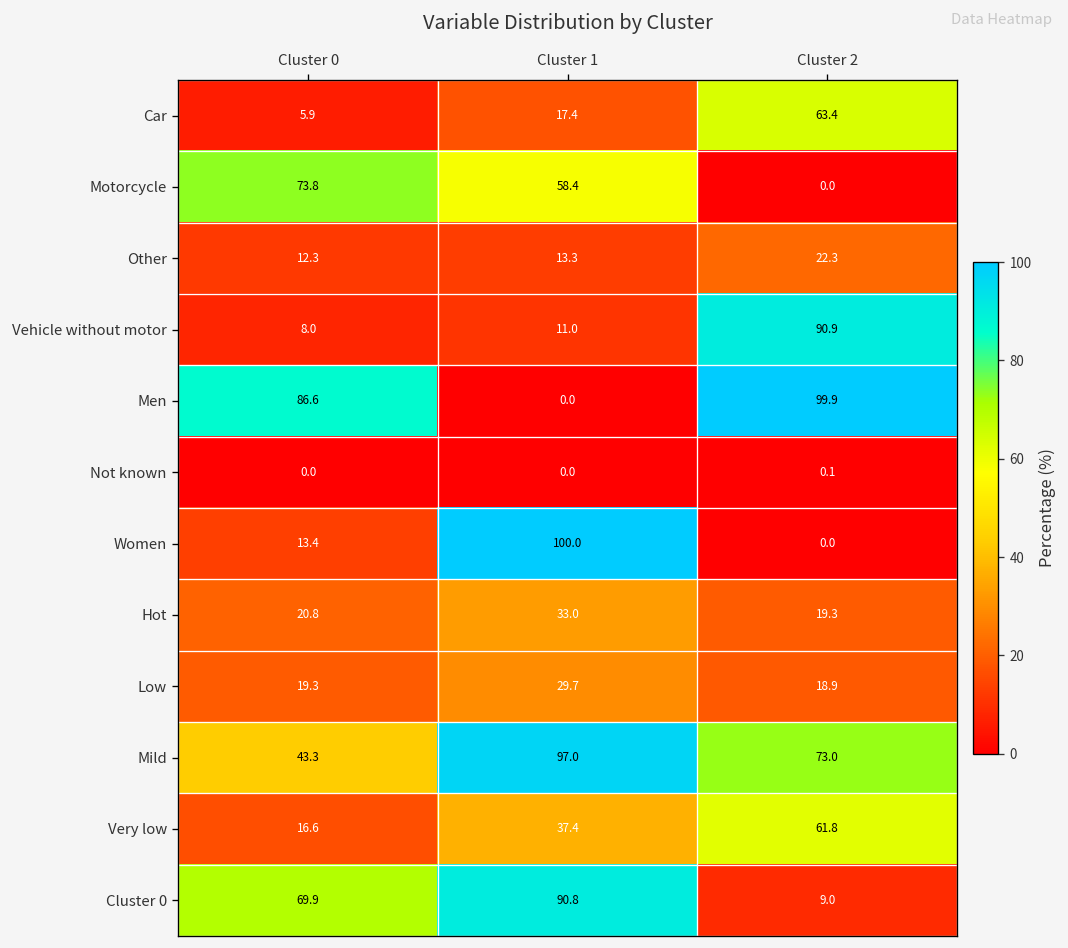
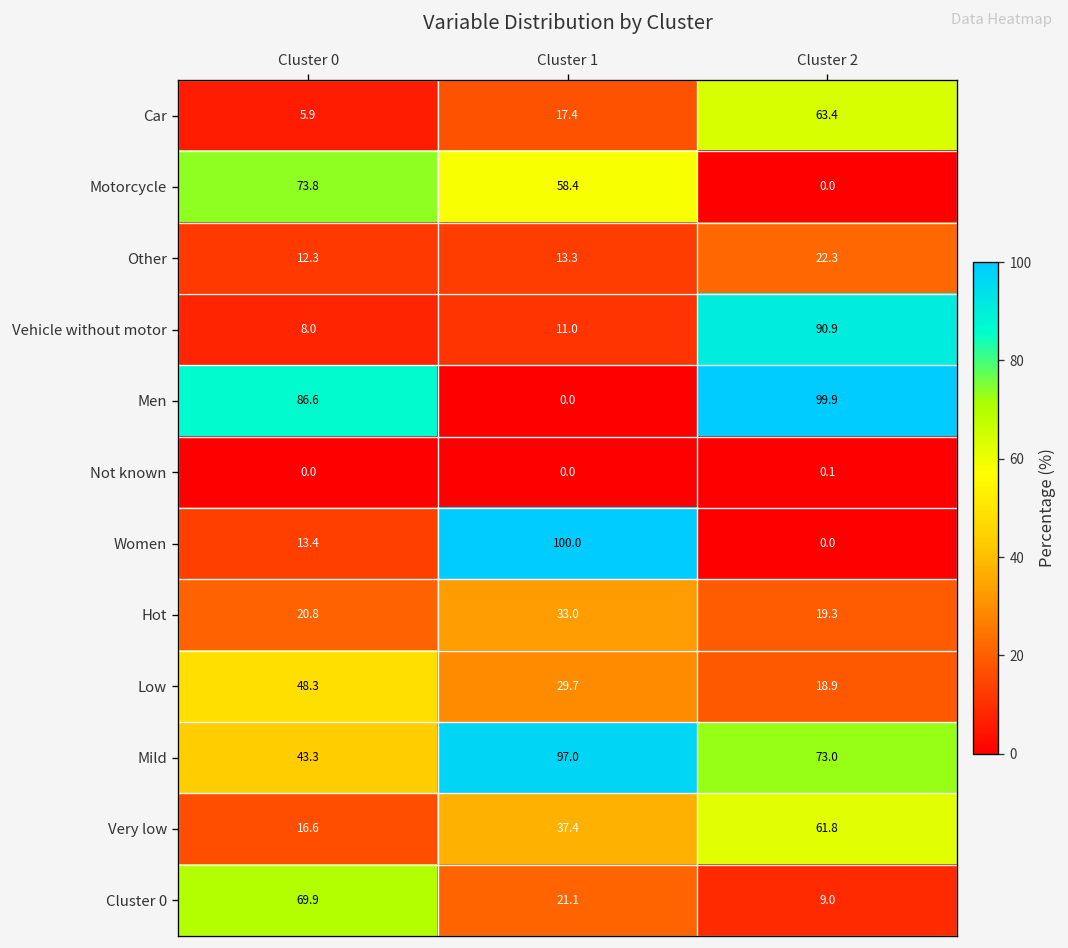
  {
    "Car": {
      "Cluster 0": 5.9,
      "Cluster 1": 17.4,
      "Cluster 2": 63.4
    },
    "Motorcycle": {
      "Cluster 0": 73.8,
      "Cluster 1": 58.4,
      "Cluster 2": 0.0
    },
    "Other": {
      "Cluster 0": 12.3,
      "Cluster 1": 13.3,
      "Cluster 2": 22.3
    },
    "Vehicle without motor": {
      "Cluster 0": 8.0,
      "Cluster 1": 11.0,
      "Cluster 2": 90.9
    },
    "Men": {
      "Cluster 0": 86.6,
      "Cluster 1": 0.0,
      "Cluster 2": 99.9
    },
    "Not known": {
      "Cluster 0": 0.0,
      "Cluster 1": 0.0,
      "Cluster 2": 0.1
    },
    "Women": {
      "Cluster 0": 13.4,
      "Cluster 1": 100.0,
      "Cluster 2": 0.0
    },
    "Hot": {
      "Cluster 0": 20.8,
      "Cluster 1": 33.0,
      "Cluster 2": 19.3
    },
    "Low": {
-     "Cluster 0": 19.3,
+     "Cluster 0": 48.3,
      "Cluster 1": 29.7,
      "Cluster 2": 18.9
    },
    "Mild": {
      "Cluster 0": 43.3,
      "Cluster 1": 97.0,
      "Cluster 2": 73.0
    },
    "Very low": {
      "Cluster 0": 16.6,
      "Cluster 1": 37.4,
      "Cluster 2": 61.8
    },
    "Cluster 0": {
      "Cluster 0": 69.9,
-     "Cluster 1": 90.8,
+     "Cluster 1": 21.1,
      "Cluster 2": 9.0
    }
  }
